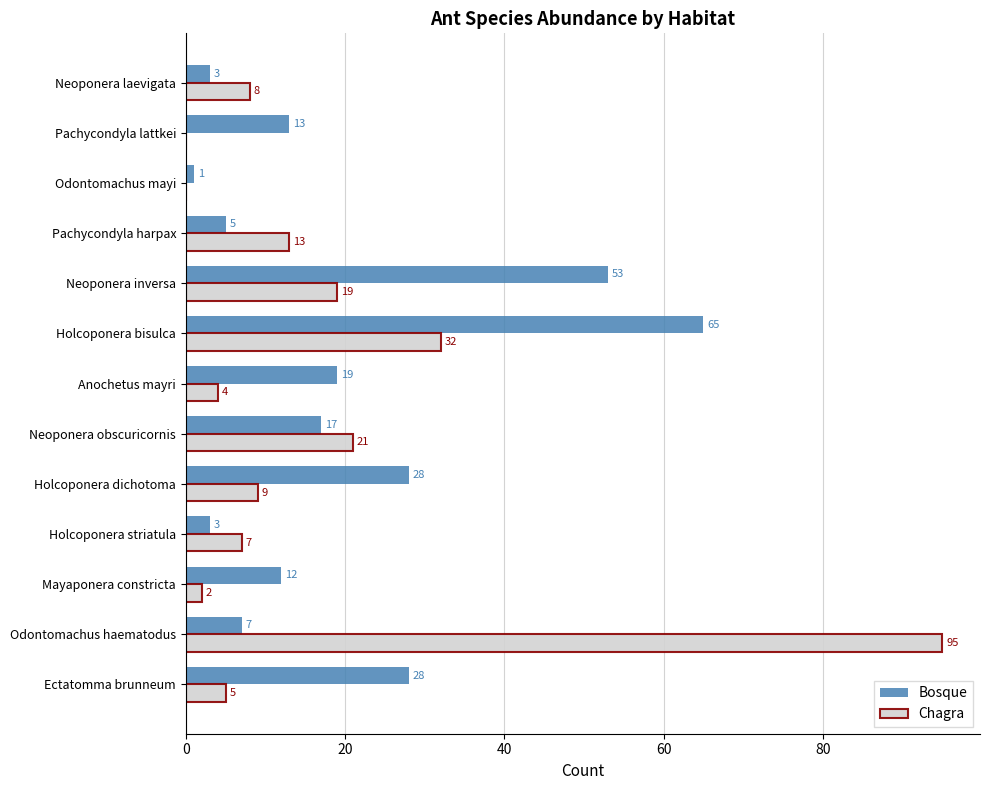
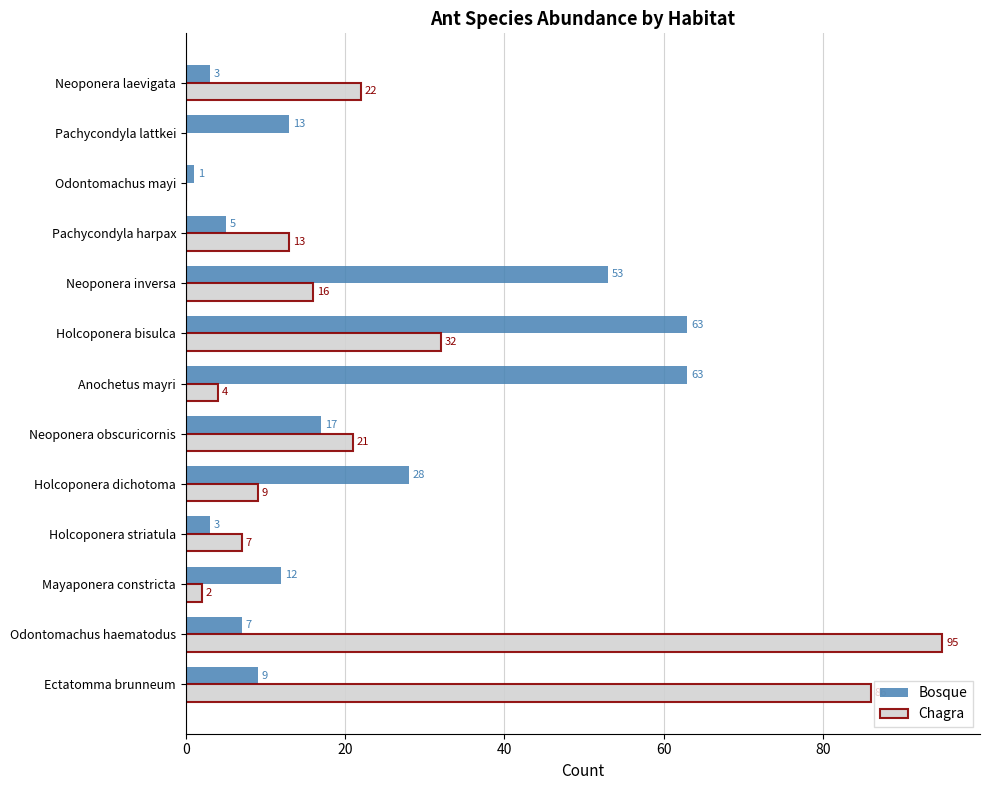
  {
    "Bosque": {
      "Neoponera laevigata": 3,
      "Pachycondyla lattkei": 13,
      "Odontomachus mayi": 1,
      "Pachycondyla harpax": 5,
      "Neoponera inversa": 53,
-     "Holcoponera bisulca": 65,
-     "Anochetus mayri": 19,
+     "Holcoponera bisulca": 63,
+     "Anochetus mayri": 63,
      "Neoponera obscuricornis": 17,
      "Holcoponera dichotoma": 28,
      "Holcoponera striatula": 3,
      "Mayaponera constricta": 12,
      "Odontomachus haematodus": 7,
-     "Ectatomma brunneum": 28
+     "Ectatomma brunneum": 9
    },
    "Chagra": {
-     "Neoponera laevigata": 8,
+     "Neoponera laevigata": 22,
      "Pachycondyla harpax": 13,
-     "Neoponera inversa": 19,
+     "Neoponera inversa": 16,
      "Holcoponera bisulca": 32,
      "Anochetus mayri": 4,
      "Neoponera obscuricornis": 21,
      "Holcoponera dichotoma": 9,
      "Holcoponera striatula": 7,
      "Mayaponera constricta": 2,
      "Odontomachus haematodus": 95,
-     "Ectatomma brunneum": 5
+     "Ectatomma brunneum": 86
    }
  }
